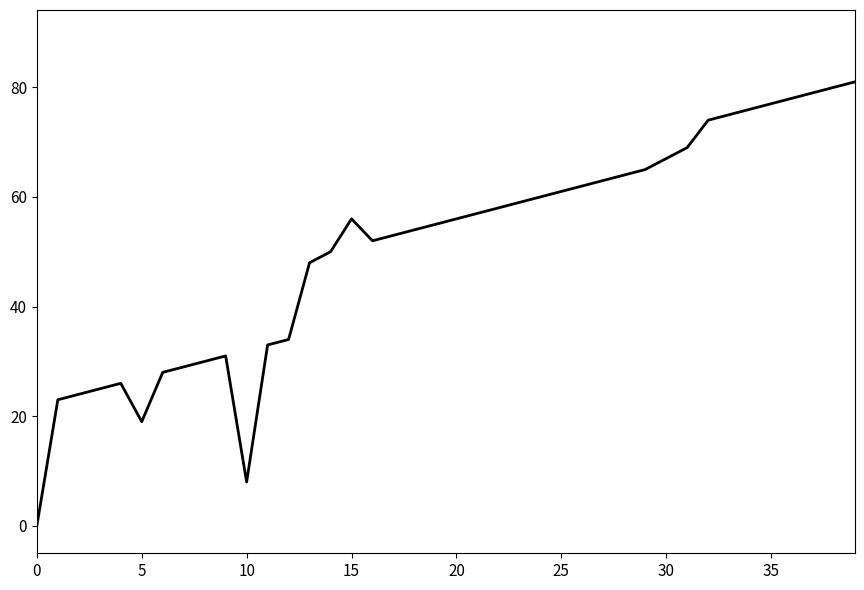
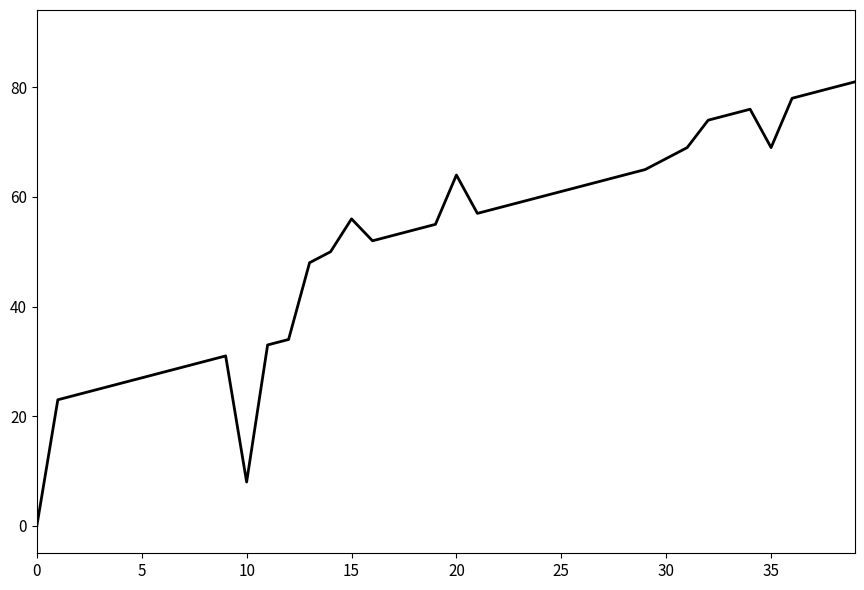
  {
    "0": 0,
-   "5": 19,
+   "5": 27,
    "10": 8,
    "15": 56,
-   "20": 56,
+   "20": 64,
    "25": 61,
    "30": 67,
-   "35": 77
+   "35": 69
  }
